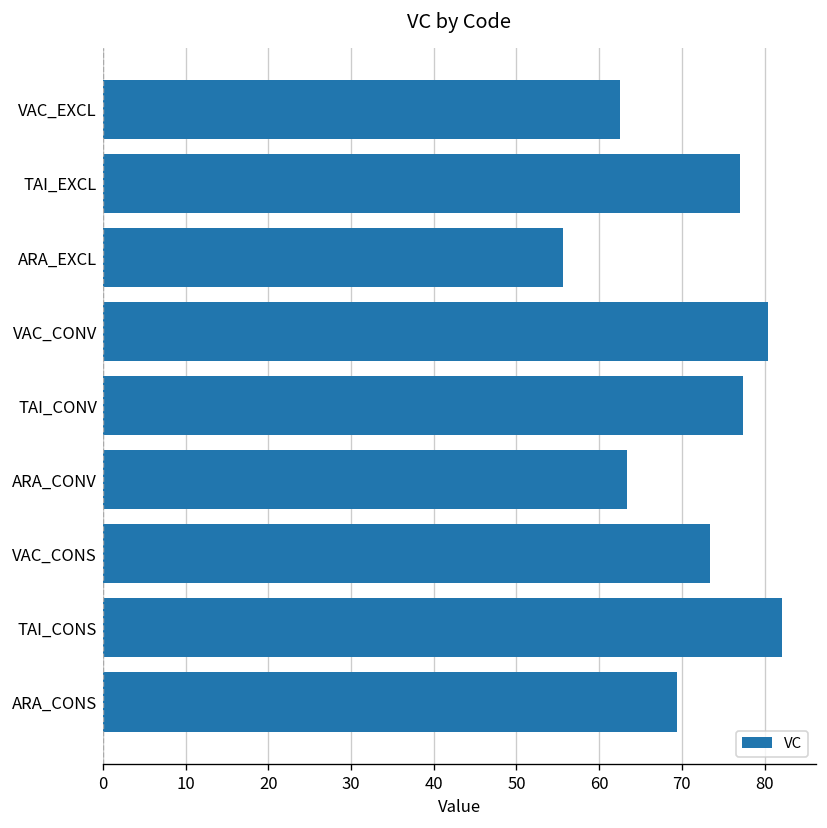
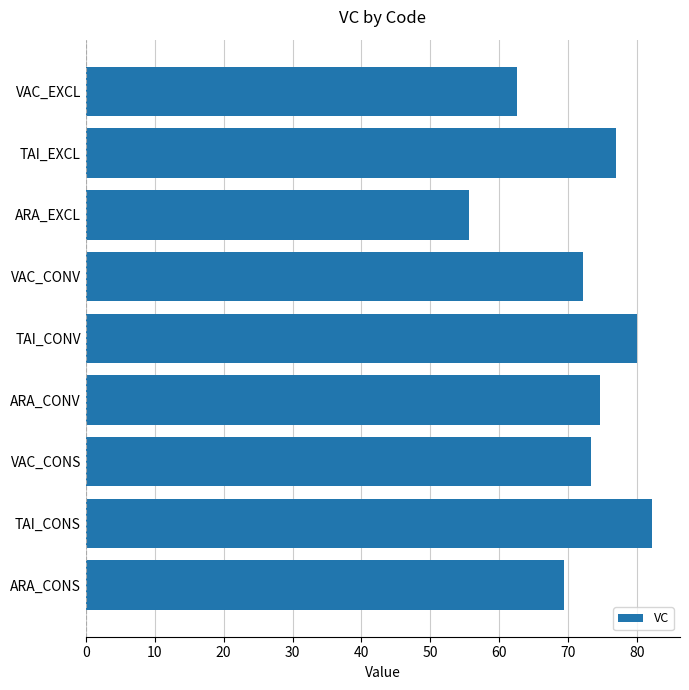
  {
    "VAC_EXCL": 63,
    "TAI_EXCL": 77,
    "ARA_EXCL": 56,
-   "VAC_CONV": 80,
-   "TAI_CONV": 77,
-   "ARA_CONV": 63,
+   "VAC_CONV": 72,
+   "TAI_CONV": 80,
+   "ARA_CONV": 75,
    "VAC_CONS": 73,
    "TAI_CONS": 82,
    "ARA_CONS": 69
  }
